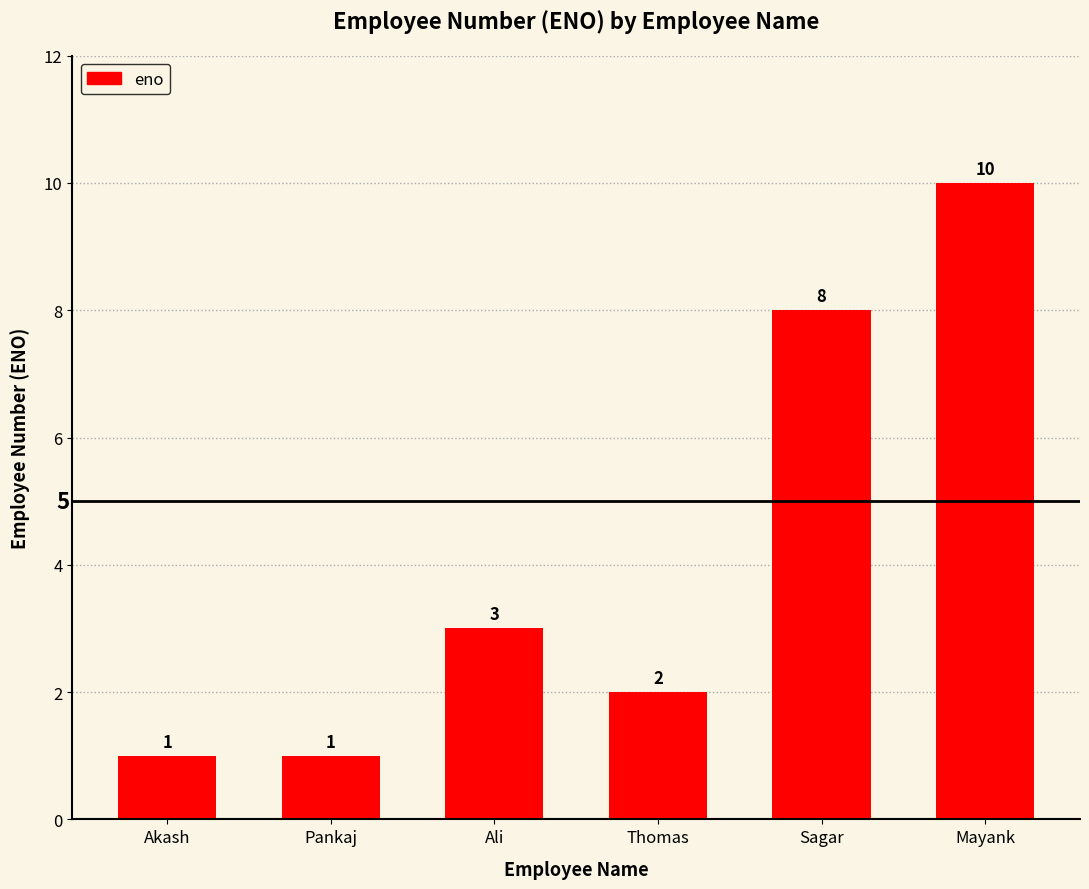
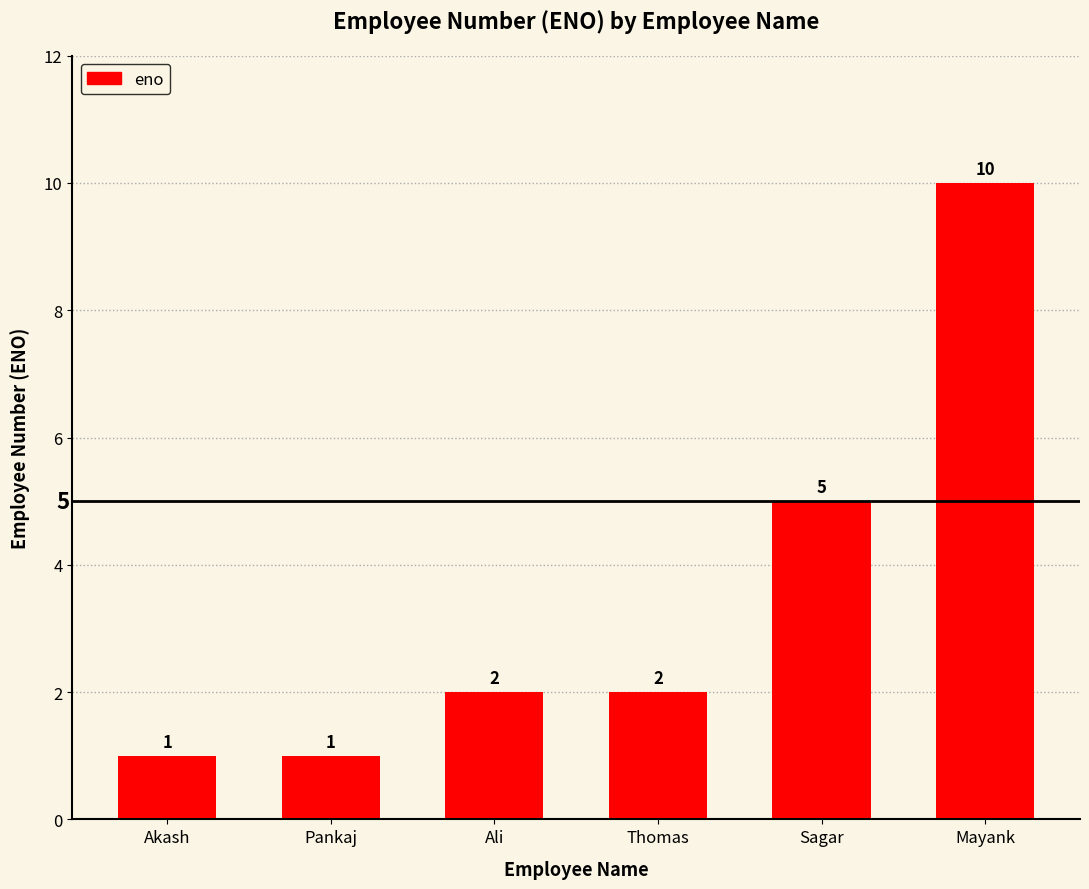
  {
    "Akash": 1,
    "Pankaj": 1,
-   "Ali": 3,
+   "Ali": 2,
    "Thomas": 2,
-   "Sagar": 8,
+   "Sagar": 5,
    "Mayank": 10
  }
